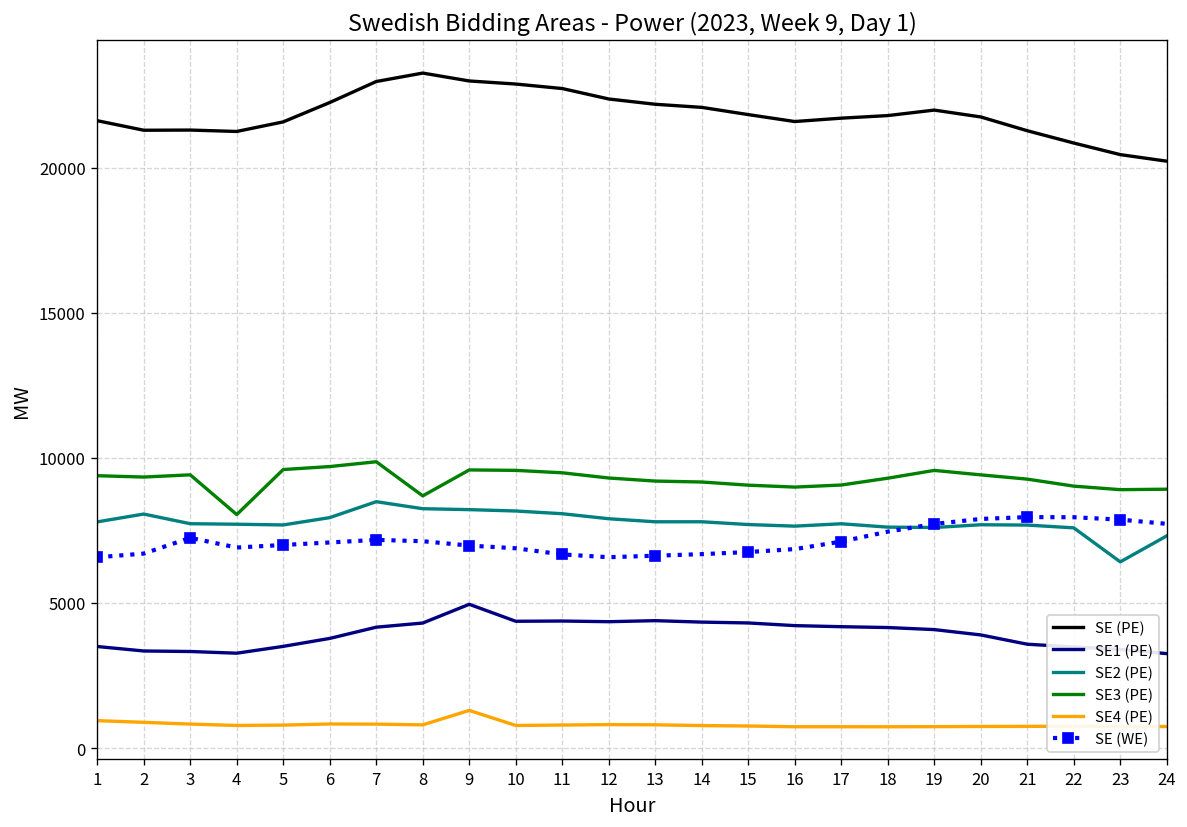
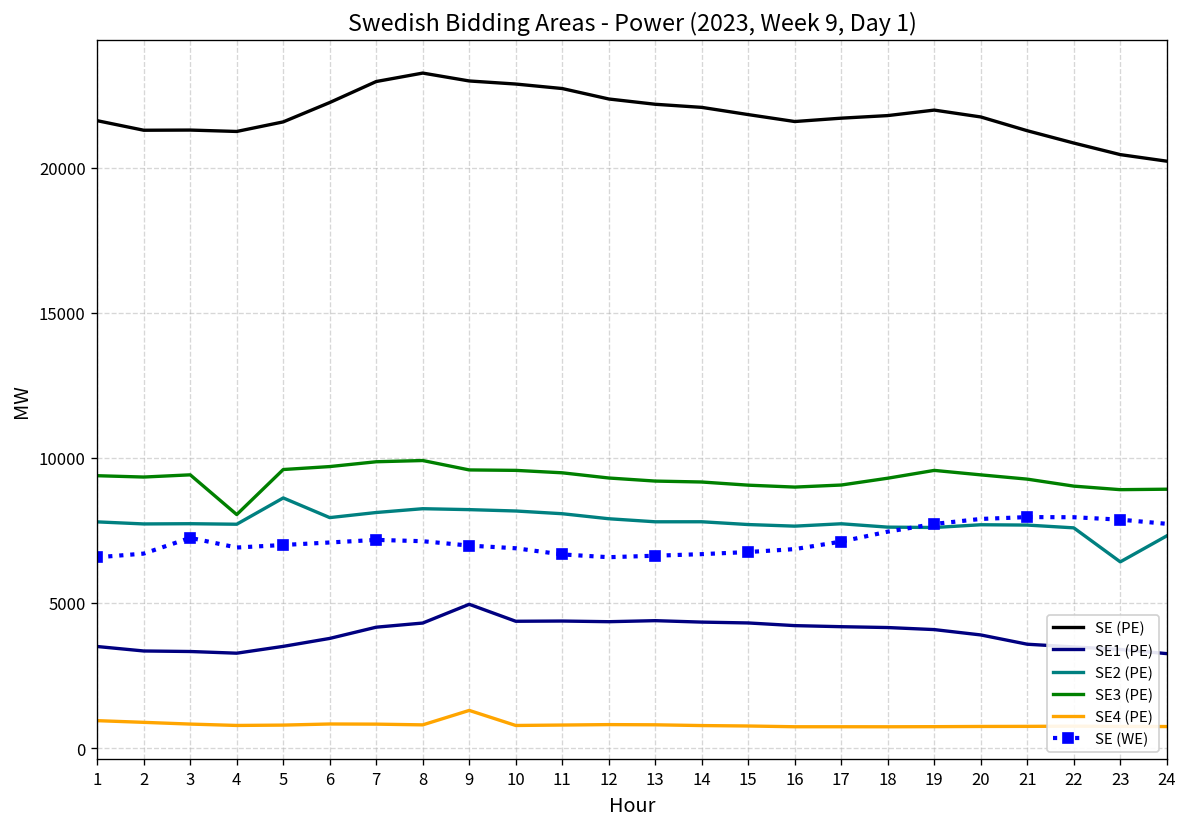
  {
    "SE (PE)": {
      "1": 21600,
      "2": 21300,
      "3": 21300,
      "4": 21200,
      "5": 21600,
      "6": 22200,
      "7": 23000,
      "8": 23300,
      "9": 23000,
      "10": 22900,
      "11": 22700,
      "12": 22400,
      "13": 22200,
      "14": 22100,
      "15": 21800,
      "16": 21600,
      "17": 21700,
      "18": 21800,
      "19": 22000,
      "20": 21700,
      "21": 21300,
      "22": 20800,
      "23": 20400,
      "24": 20200
    },
    "SE1 (PE)": {
      "1": 3500,
      "2": 3300,
      "3": 3300,
      "4": 3300,
      "5": 3500,
      "6": 3800,
      "7": 4200,
      "8": 4300,
      "9": 5000,
      "10": 4400,
      "11": 4400,
      "12": 4400,
      "13": 4400,
      "14": 4300,
      "15": 4300,
      "16": 4200,
      "17": 4200,
      "18": 4200,
      "19": 4100,
      "20": 3900,
      "21": 3600,
      "24": 3300
    },
    "SE2 (PE)": {
      "1": 7800,
-     "2": 8100,
+     "2": 7700,
      "3": 7700,
      "4": 7700,
-     "5": 7700,
+     "5": 8600,
      "6": 7900,
-     "7": 8500,
+     "7": 8100,
      "8": 8200,
      "9": 8200,
      "10": 8200,
      "11": 8100,
      "12": 7900,
      "13": 7800,
      "14": 7800,
      "15": 7700,
      "16": 7600,
      "17": 7700,
      "18": 7600,
      "19": 7600,
      "20": 7700,
      "21": 7700,
      "22": 7600,
      "23": 6400,
      "24": 7300
    },
    "SE3 (PE)": {
      "1": 9400,
      "2": 9300,
      "3": 9400,
      "4": 8000,
      "5": 9600,
      "6": 9700,
      "7": 9900,
-     "8": 8700,
+     "8": 9900,
      "9": 9600,
      "10": 9600,
      "11": 9500,
      "12": 9300,
      "13": 9200,
      "14": 9200,
      "15": 9100,
      "16": 9000,
      "17": 9100,
      "18": 9300,
      "19": 9600,
      "20": 9400,
      "21": 9300,
      "22": 9000,
      "23": 8900,
      "24": 8900
    },
    "SE4 (PE)": {
      "1": 900,
      "2": 900,
      "3": 800,
      "4": 800,
      "5": 800,
      "6": 800,
      "7": 800,
      "8": 800,
      "9": 1300,
      "10": 800,
      "11": 800,
      "12": 800,
      "13": 800,
      "14": 800,
      "15": 800,
      "16": 700,
      "17": 700,
      "18": 700,
      "19": 700,
      "20": 700,
      "21": 700,
      "24": 700
    },
    "SE (WE)": {
      "1": 6600,
      "2": 6700,
      "3": 7200,
      "4": 6900,
      "5": 7000,
      "6": 7100,
      "7": 7200,
      "8": 7100,
      "9": 7000,
      "10": 6900,
      "11": 6700,
      "12": 6600,
      "13": 6600,
      "14": 6700,
      "15": 6800,
      "16": 6900,
      "17": 7100,
      "18": 7500,
      "19": 7700,
      "20": 7900,
      "21": 8000,
      "22": 8000,
      "23": 7900,
      "24": 7700
    }
  }
